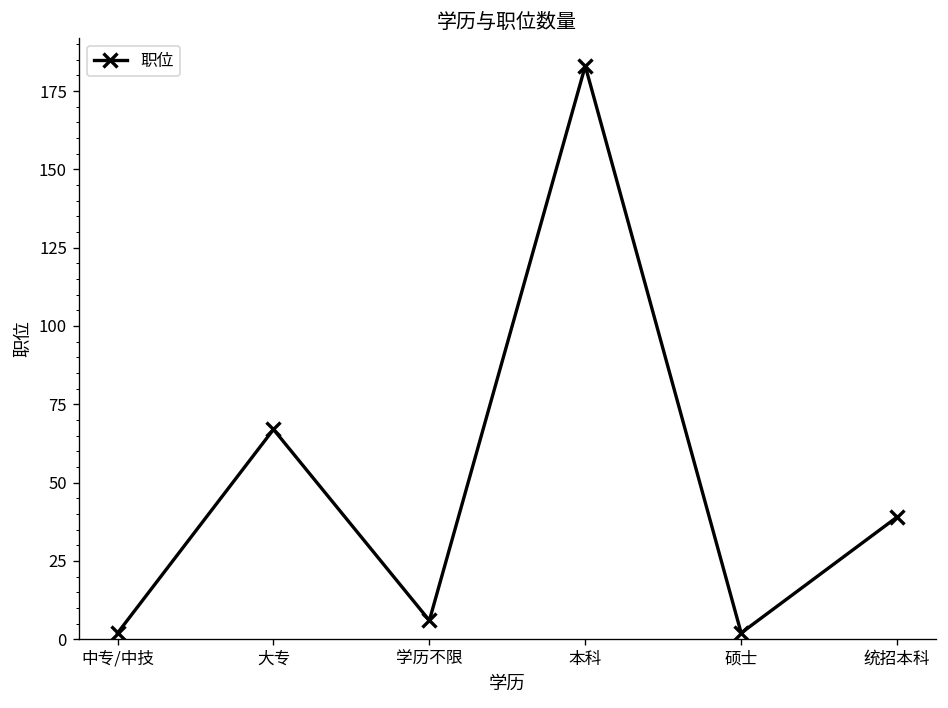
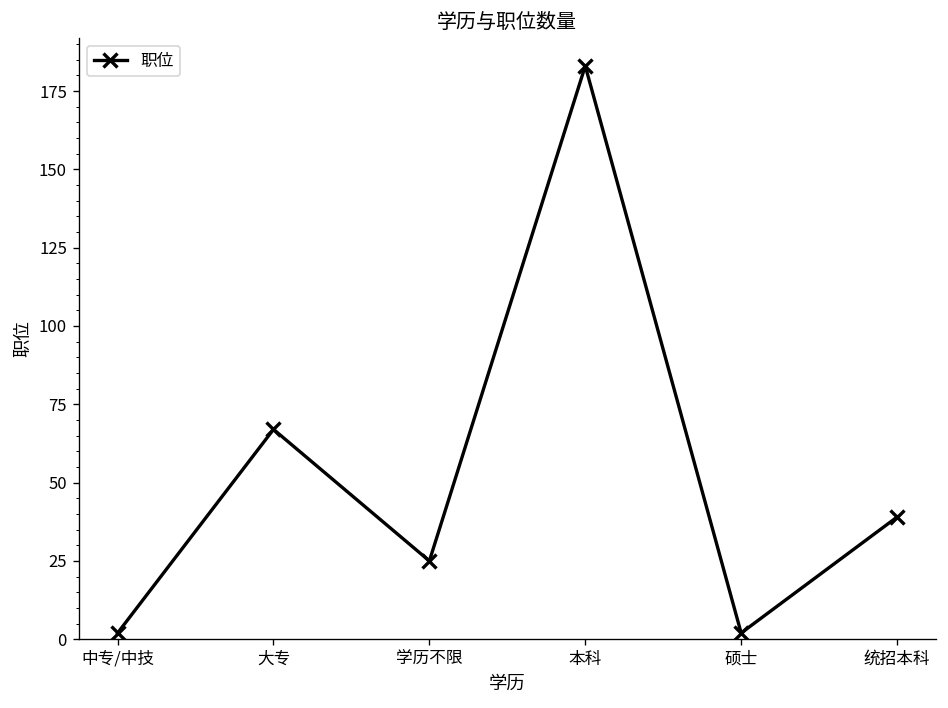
  {
    "中专/中技": 2,
    "大专": 67,
-   "学历不限": 6,
+   "学历不限": 25,
    "本科": 183,
    "硕士": 2,
    "统招本科": 39
  }
